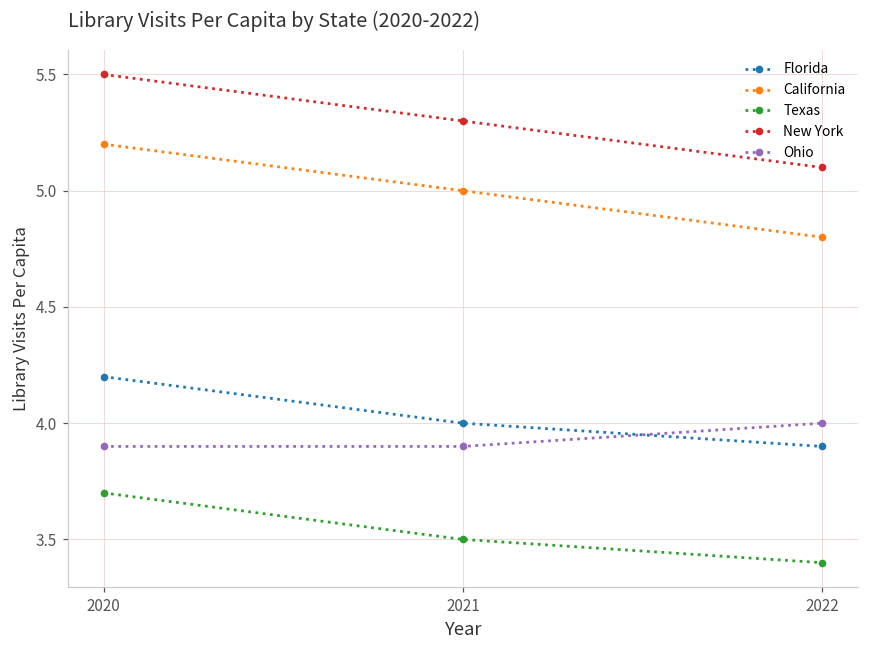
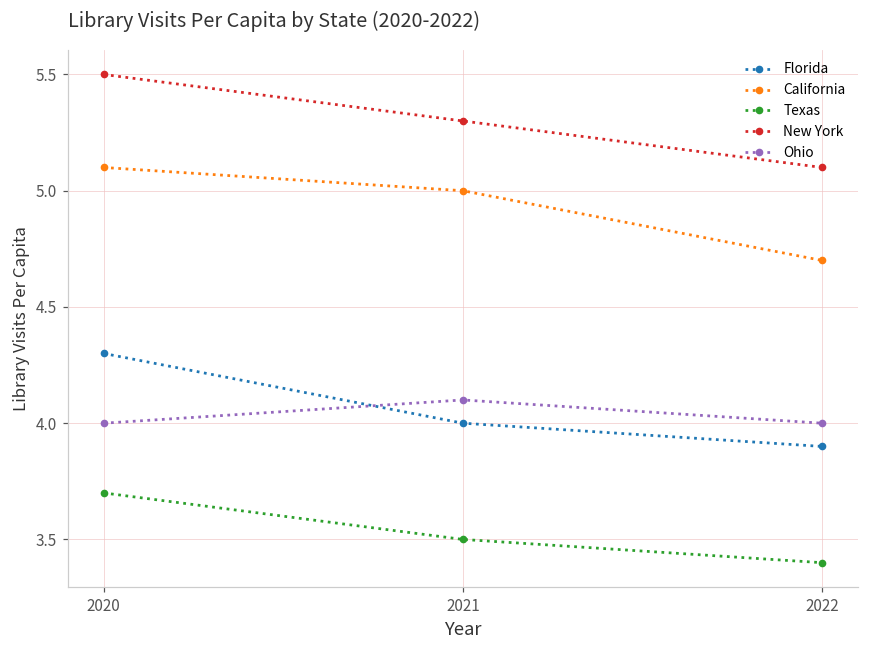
  {
    "Florida": {
-     "2020": 4.2,
+     "2020": 4.3,
      "2021": 4.0,
      "2022": 3.9
    },
    "California": {
-     "2020": 5.2,
+     "2020": 5.1,
      "2021": 5.0,
-     "2022": 4.8
+     "2022": 4.7
    },
    "Texas": {
      "2020": 3.7,
      "2021": 3.5,
      "2022": 3.4
    },
    "New York": {
      "2020": 5.5,
      "2021": 5.3,
      "2022": 5.1
    },
    "Ohio": {
-     "2020": 3.9,
-     "2021": 3.9,
+     "2020": 4.0,
+     "2021": 4.1,
      "2022": 4.0
    }
  }
